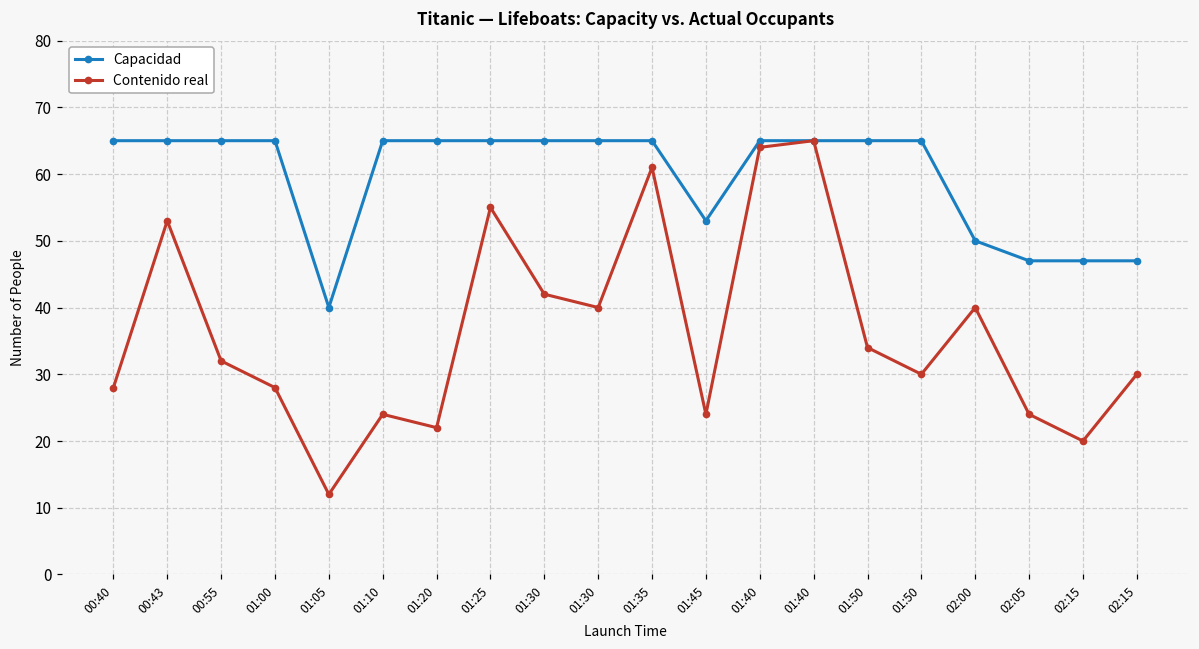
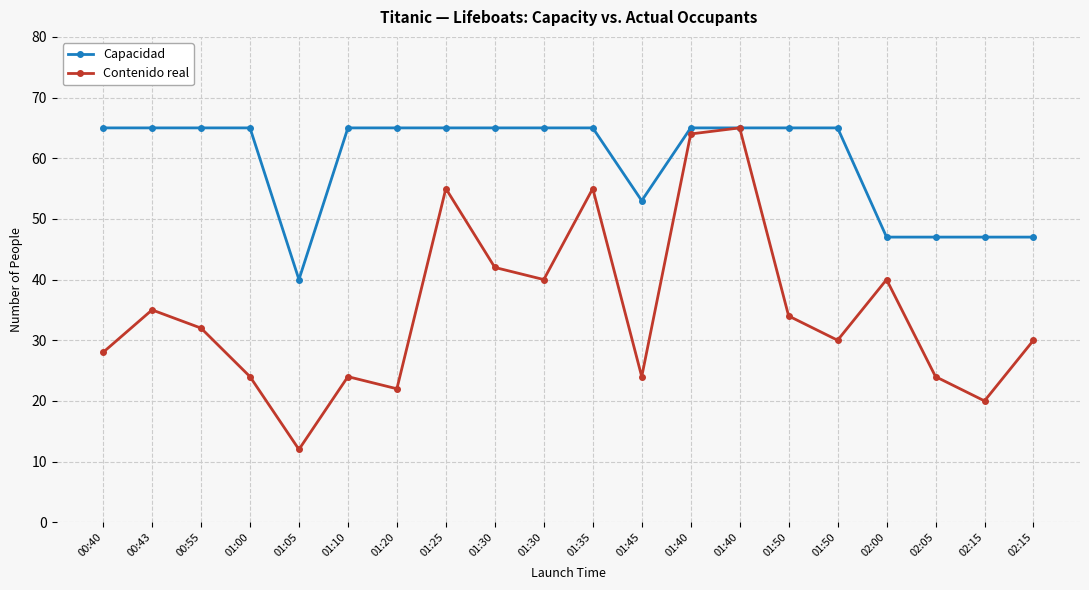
  {
    "Capacidad": {
      "00:40": 65,
      "00:43": 65,
      "00:55": 65,
      "01:00": 65,
      "01:05": 40,
      "01:10": 65,
      "01:20": 65,
      "01:25": 65,
      "01:35": 65,
      "01:45": 53,
-     "02:00": 50,
+     "02:00": 47,
      "02:05": 47
    },
    "Contenido real": {
      "00:40": 28,
-     "00:43": 53,
+     "00:43": 35,
      "00:55": 32,
-     "01:00": 28,
+     "01:00": 24,
      "01:05": 12,
      "01:10": 24,
      "01:20": 22,
      "01:25": 55,
-     "01:35": 61,
+     "01:35": 55,
      "01:45": 24,
      "02:00": 40,
      "02:05": 24
    }
  }
